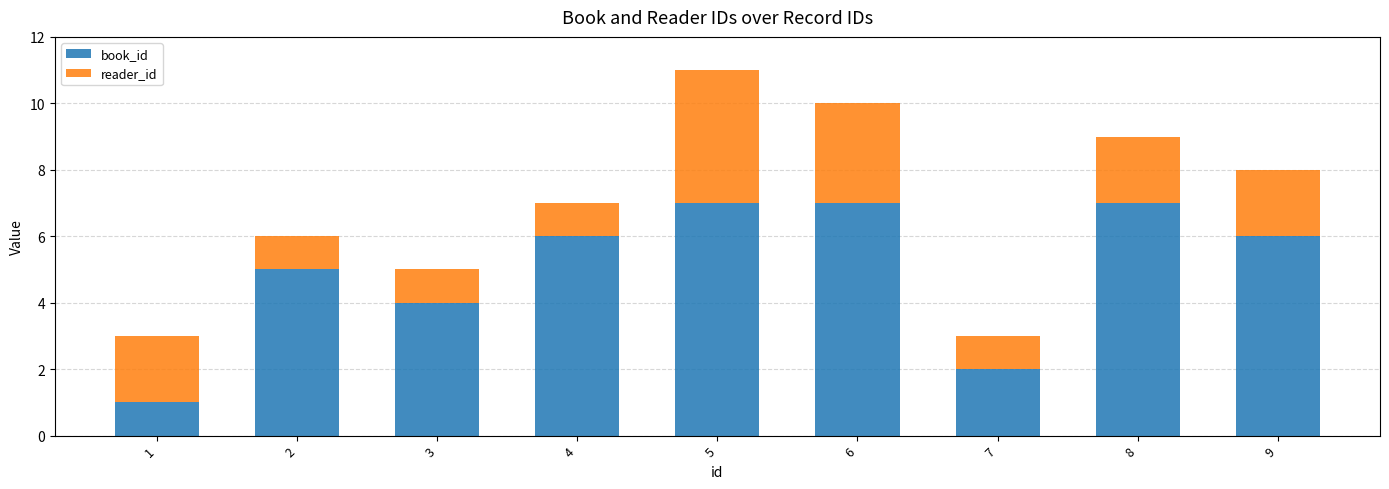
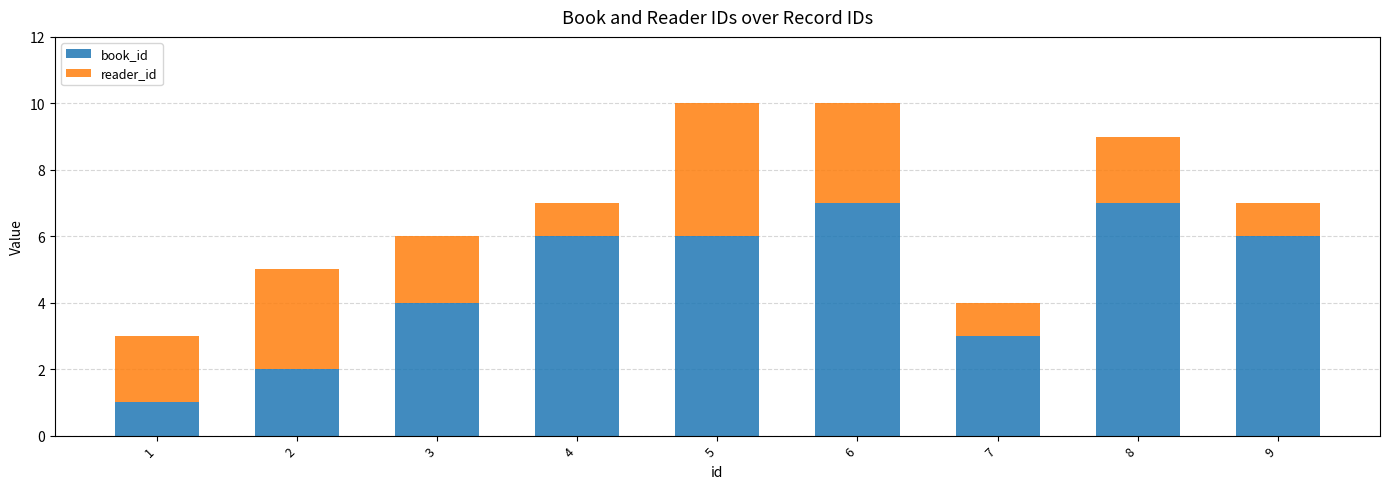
  {
    "book_id": {
      "1": 1,
-     "2": 5,
+     "2": 2,
      "3": 4,
      "4": 6,
-     "5": 7,
+     "5": 6,
      "6": 7,
-     "7": 2,
+     "7": 3,
      "8": 7,
      "9": 6
    },
    "reader_id": {
      "1": 2,
-     "2": 1,
-     "3": 1,
+     "2": 3,
+     "3": 2,
      "4": 1,
      "5": 4,
      "6": 3,
      "7": 1,
      "8": 2,
-     "9": 2
+     "9": 1
    }
  }
